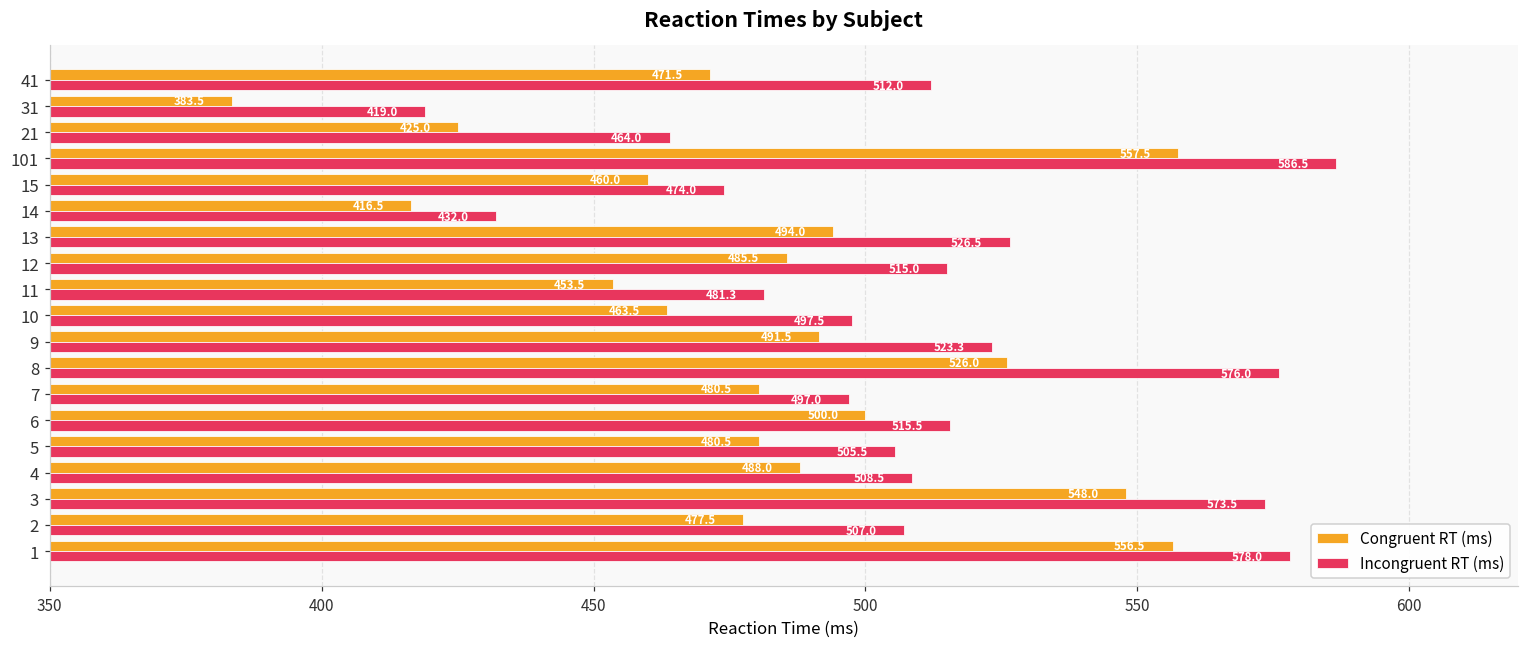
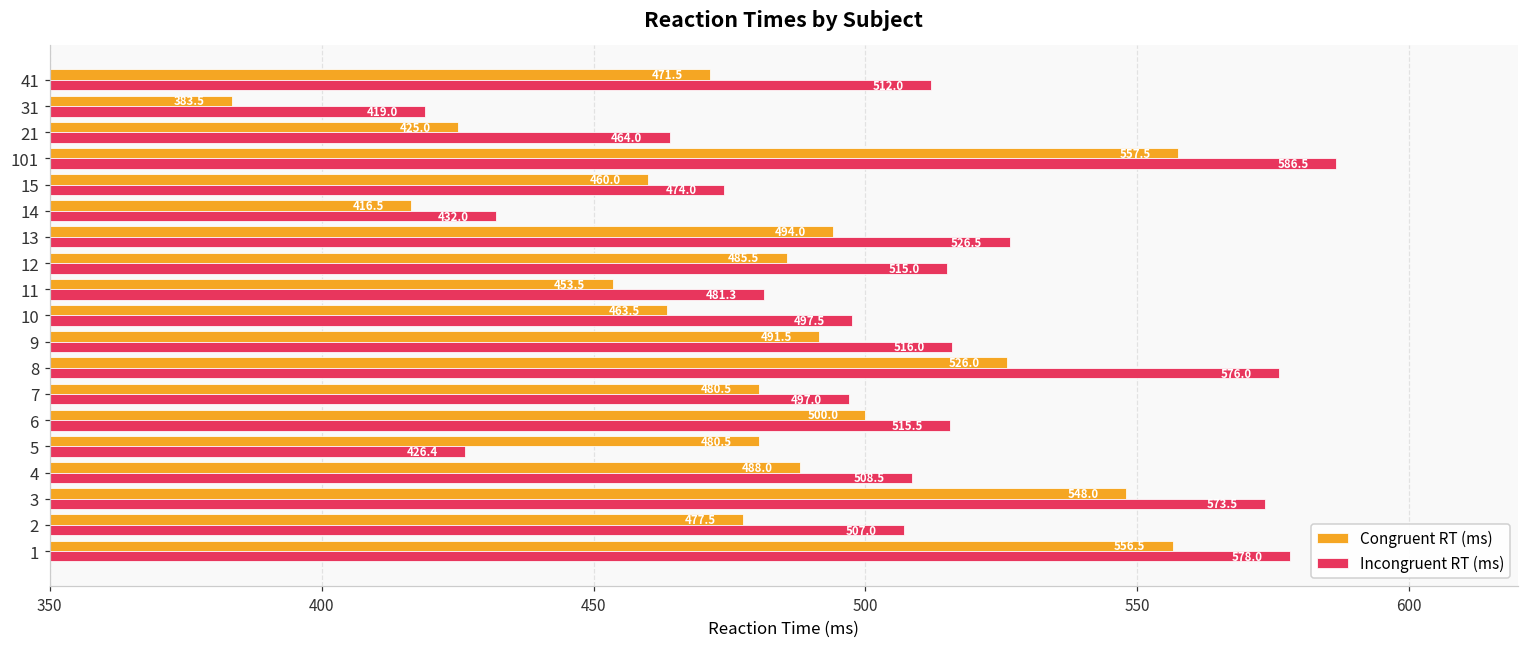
  {
    "Congruent RT (ms)": {
      "41": 471.5,
      "31": 383.5,
      "21": 425.0,
      "101": 557.5,
      "15": 460.0,
      "14": 416.5,
      "13": 494.0,
      "12": 485.5,
      "11": 453.5,
      "10": 463.5,
      "9": 491.5,
      "8": 526.0,
      "7": 480.5,
      "6": 500.0,
      "5": 480.5,
      "4": 488.0,
      "3": 548.0,
      "2": 477.5,
      "1": 556.5
    },
    "Incongruent RT (ms)": {
      "41": 512.0,
      "31": 419.0,
      "21": 464.0,
      "101": 586.5,
      "15": 474.0,
      "14": 432.0,
      "13": 526.5,
      "12": 515.0,
      "11": 481.3,
      "10": 497.5,
-     "9": 523.3,
+     "9": 516.0,
      "8": 576.0,
      "7": 497.0,
      "6": 515.5,
-     "5": 505.5,
+     "5": 426.4,
      "4": 508.5,
      "3": 573.5,
      "2": 507.0,
      "1": 578.0
    }
  }
